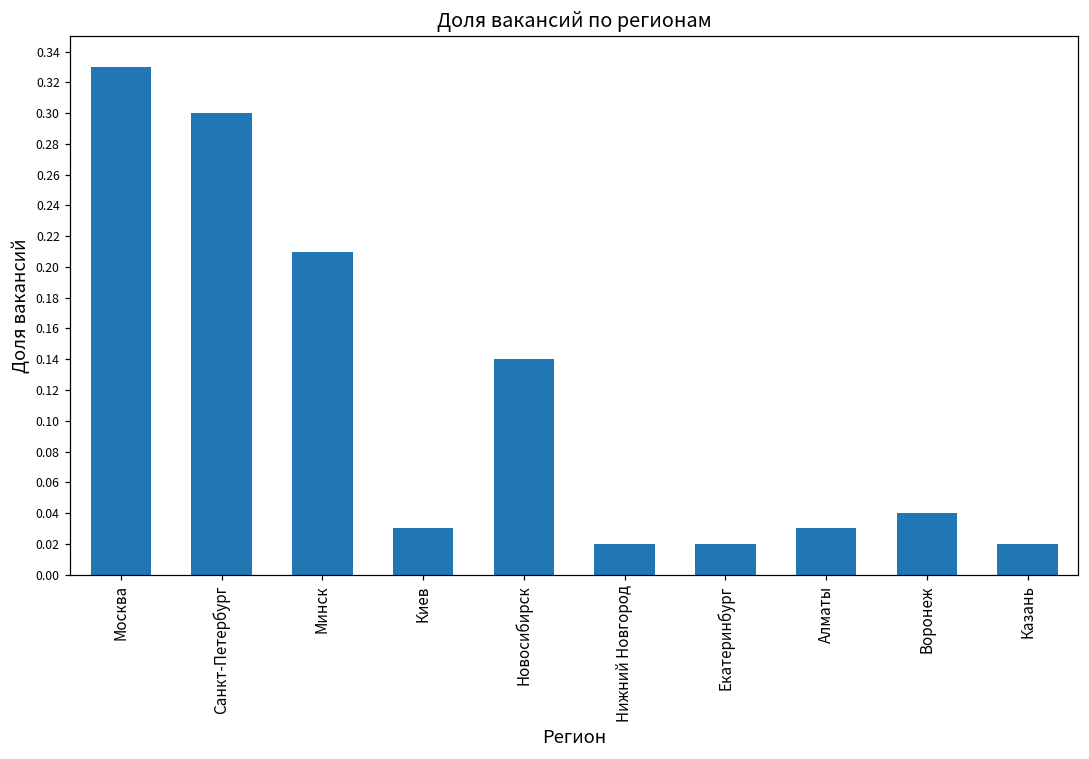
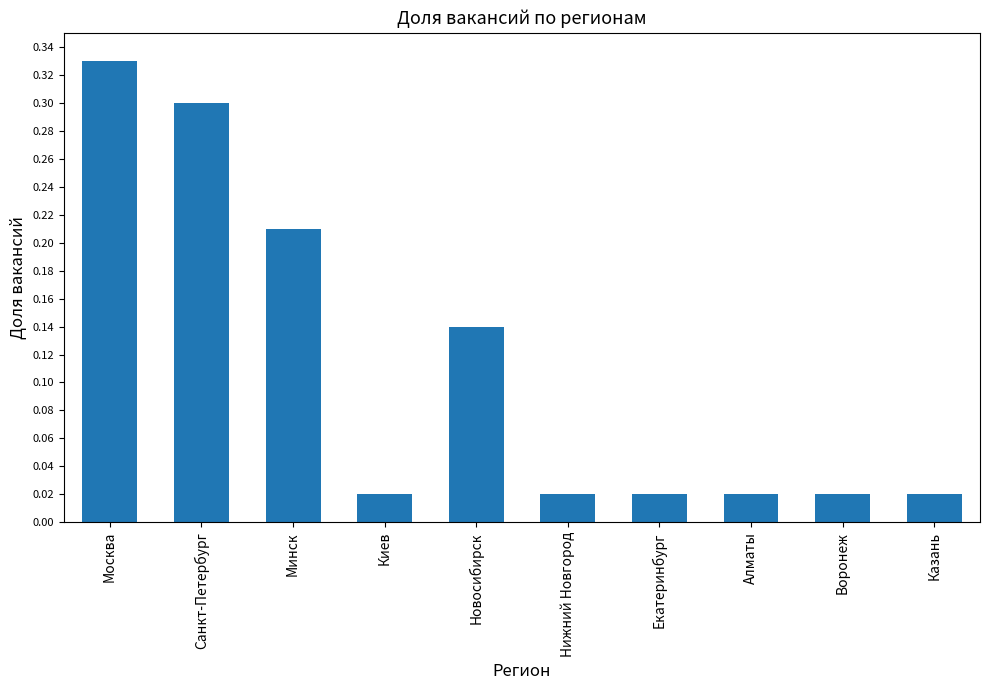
  {
    "Москва": 0.33,
    "Санкт-Петербург": 0.30,
    "Минск": 0.21,
-   "Киев": 0.03,
+   "Киев": 0.02,
    "Новосибирск": 0.14,
    "Нижний Новгород": 0.02,
    "Екатеринбург": 0.02,
-   "Алматы": 0.03,
-   "Воронеж": 0.04,
+   "Алматы": 0.02,
+   "Воронеж": 0.02,
    "Казань": 0.02
  }
